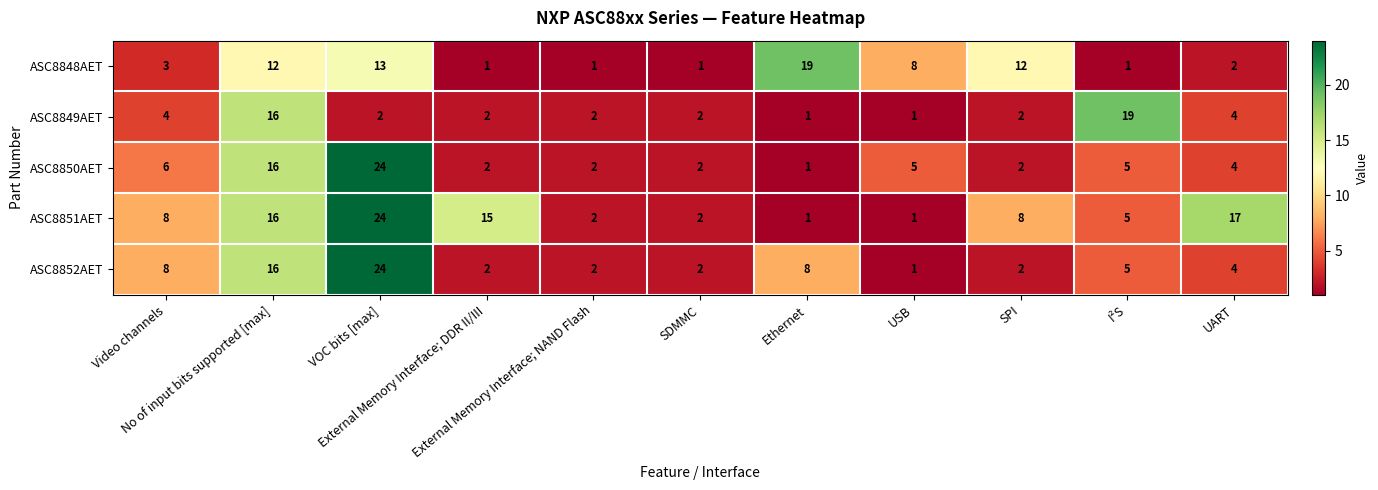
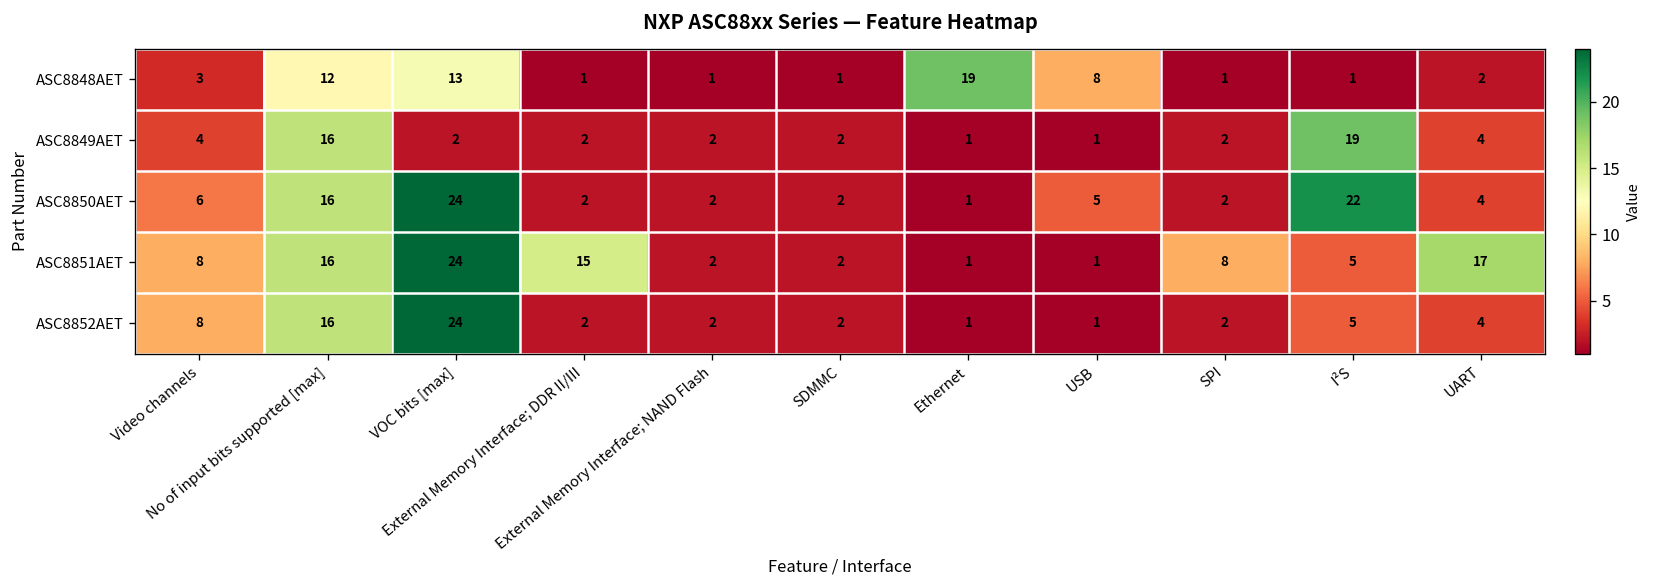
  {
    "ASC8848AET": {
      "Video channels": 3,
      "No of input bits supported [max]": 12,
      "VOC bits [max]": 13,
      "External Memory Interface; DDR II/III": 1,
      "External Memory Interface; NAND Flash": 1,
      "SDMMC": 1,
      "Ethernet": 19,
      "USB": 8,
-     "SPI": 12,
+     "SPI": 1,
      "I²S": 1,
      "UART": 2
    },
    "ASC8849AET": {
      "Video channels": 4,
      "No of input bits supported [max]": 16,
      "VOC bits [max]": 2,
      "External Memory Interface; DDR II/III": 2,
      "External Memory Interface; NAND Flash": 2,
      "SDMMC": 2,
      "Ethernet": 1,
      "USB": 1,
      "SPI": 2,
      "I²S": 19,
      "UART": 4
    },
    "ASC8850AET": {
      "Video channels": 6,
      "No of input bits supported [max]": 16,
      "VOC bits [max]": 24,
      "External Memory Interface; DDR II/III": 2,
      "External Memory Interface; NAND Flash": 2,
      "SDMMC": 2,
      "Ethernet": 1,
      "USB": 5,
      "SPI": 2,
-     "I²S": 5,
+     "I²S": 22,
      "UART": 4
    },
    "ASC8851AET": {
      "Video channels": 8,
      "No of input bits supported [max]": 16,
      "VOC bits [max]": 24,
      "External Memory Interface; DDR II/III": 15,
      "External Memory Interface; NAND Flash": 2,
      "SDMMC": 2,
      "Ethernet": 1,
      "USB": 1,
      "SPI": 8,
      "I²S": 5,
      "UART": 17
    },
    "ASC8852AET": {
      "Video channels": 8,
      "No of input bits supported [max]": 16,
      "VOC bits [max]": 24,
      "External Memory Interface; DDR II/III": 2,
      "External Memory Interface; NAND Flash": 2,
      "SDMMC": 2,
-     "Ethernet": 8,
+     "Ethernet": 1,
      "USB": 1,
      "SPI": 2,
      "I²S": 5,
      "UART": 4
    }
  }
